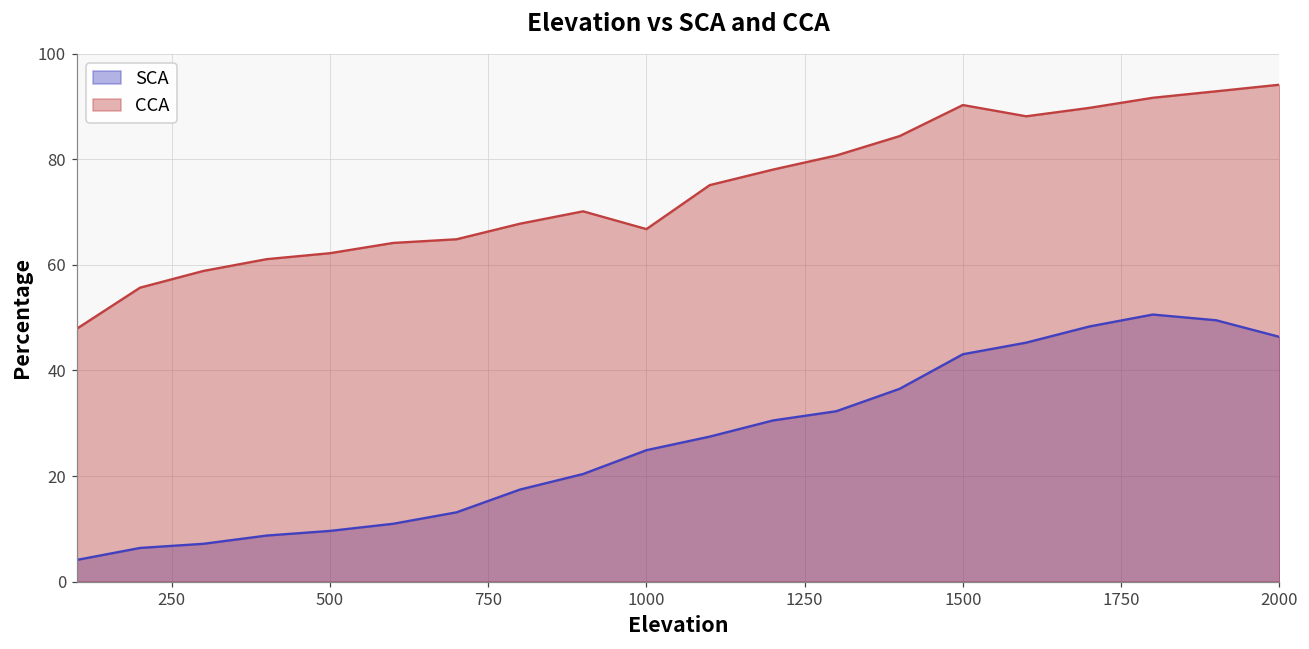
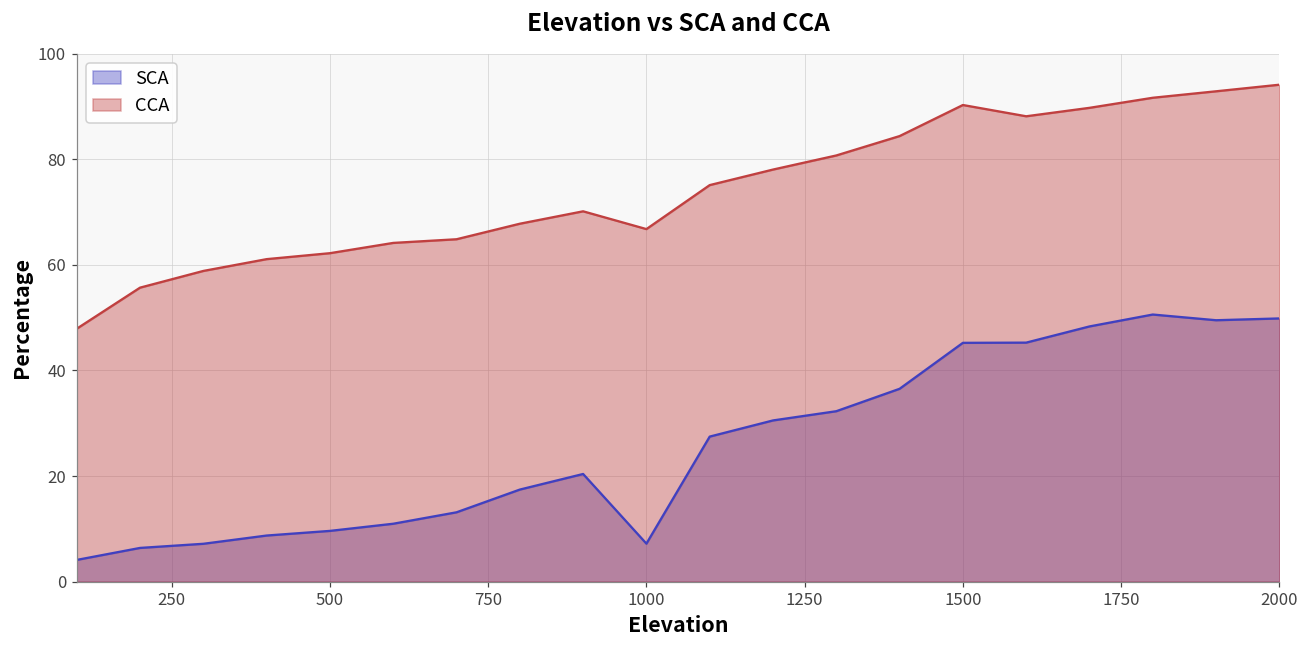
  {
    "SCA": {
      "500": 10,
-     "1000": 25,
-     "1500": 43,
-     "2000": 46
+     "1000": 7,
+     "1500": 45,
+     "2000": 50
    },
    "CCA": {
      "500": 62,
      "1000": 67,
      "1500": 90,
      "2000": 94
    }
  }
